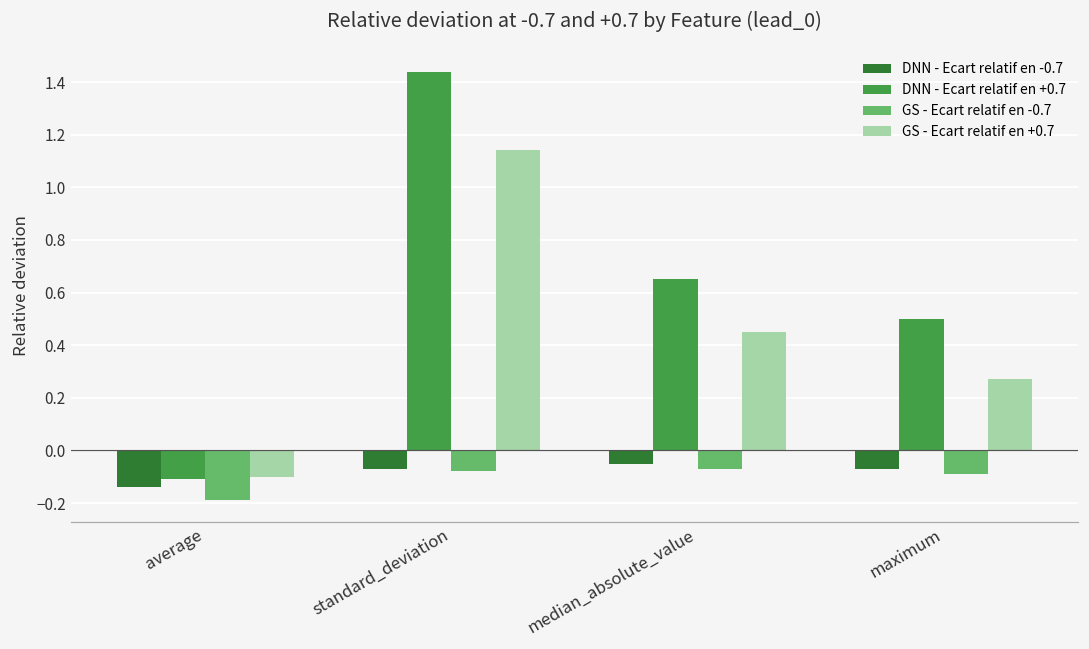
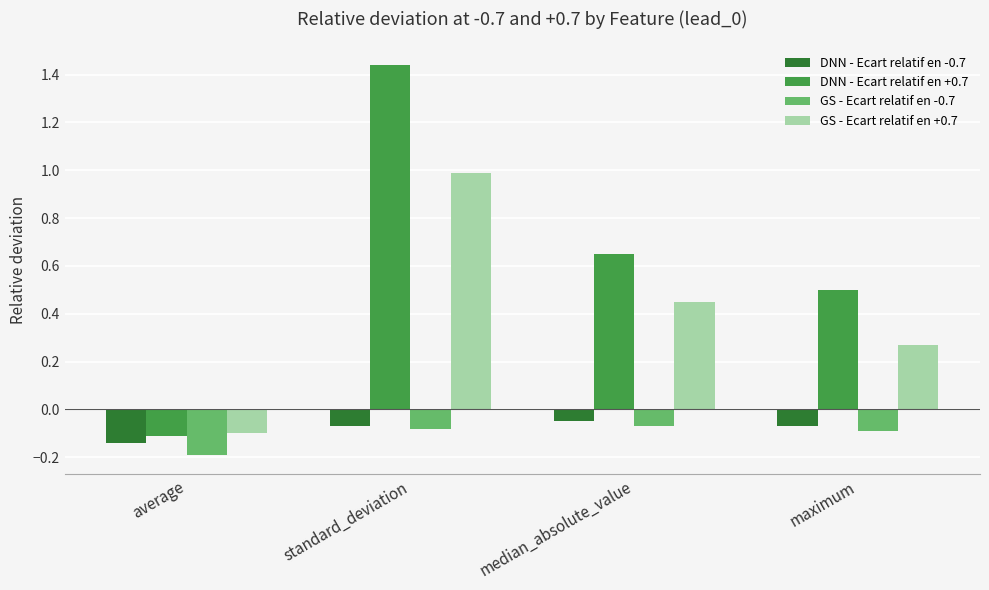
  {
    "GS - Ecart relatif en +0.7": {
      "average": -0.10,
-     "standard_deviation": 1.14,
+     "standard_deviation": 0.99,
      "median_absolute_value": 0.45,
      "maximum": 0.27
    }
  }
